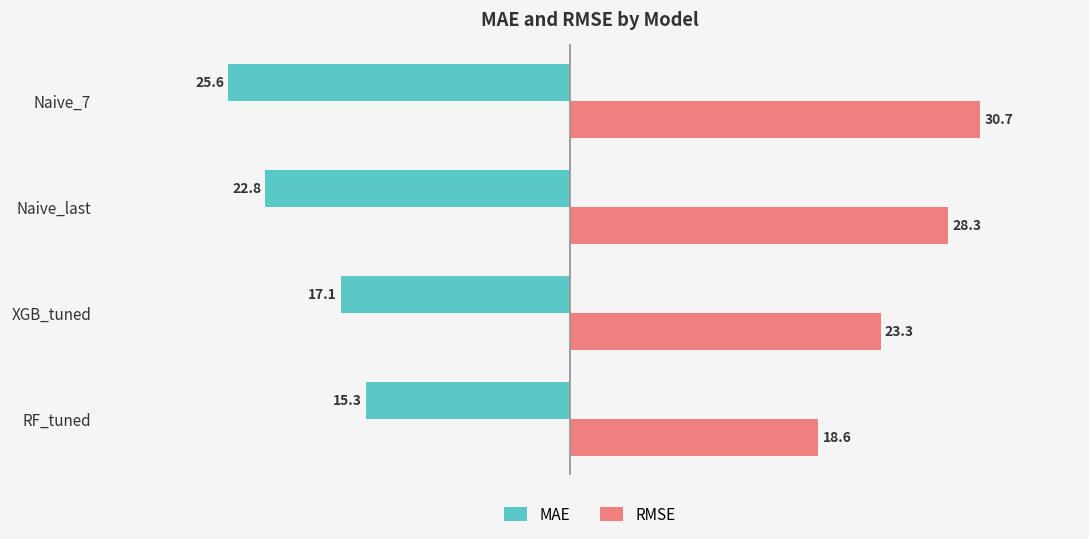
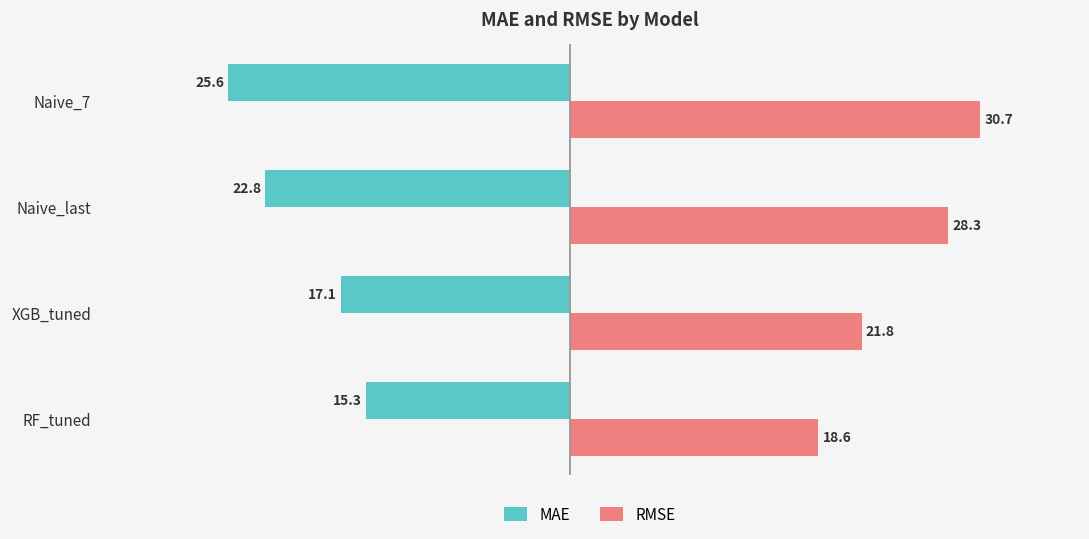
  {
    "RMSE": {
      "Naive_7": 30.7,
      "Naive_last": 28.3,
-     "XGB_tuned": 23.3,
+     "XGB_tuned": 21.8,
      "RF_tuned": 18.6
    }
  }
